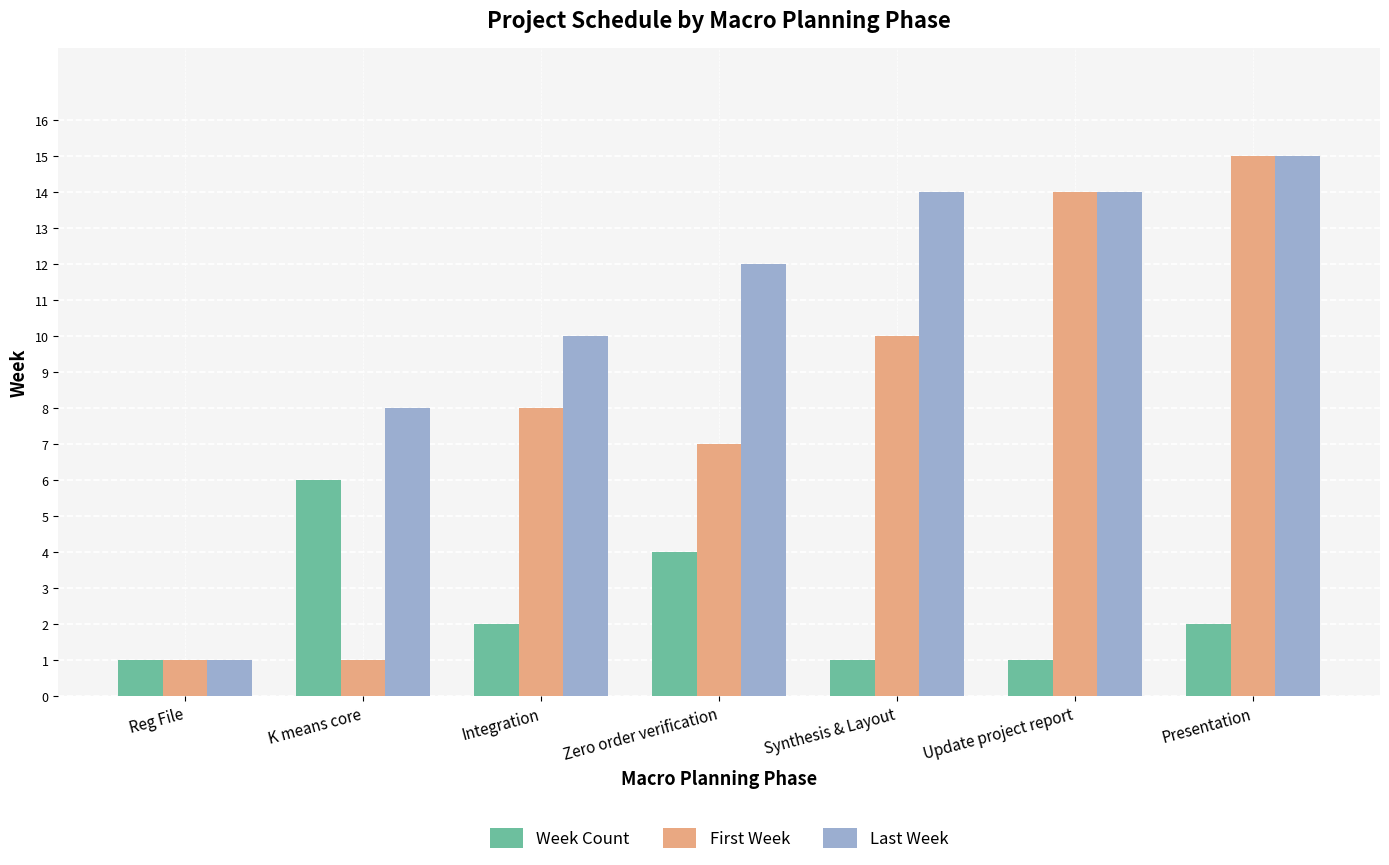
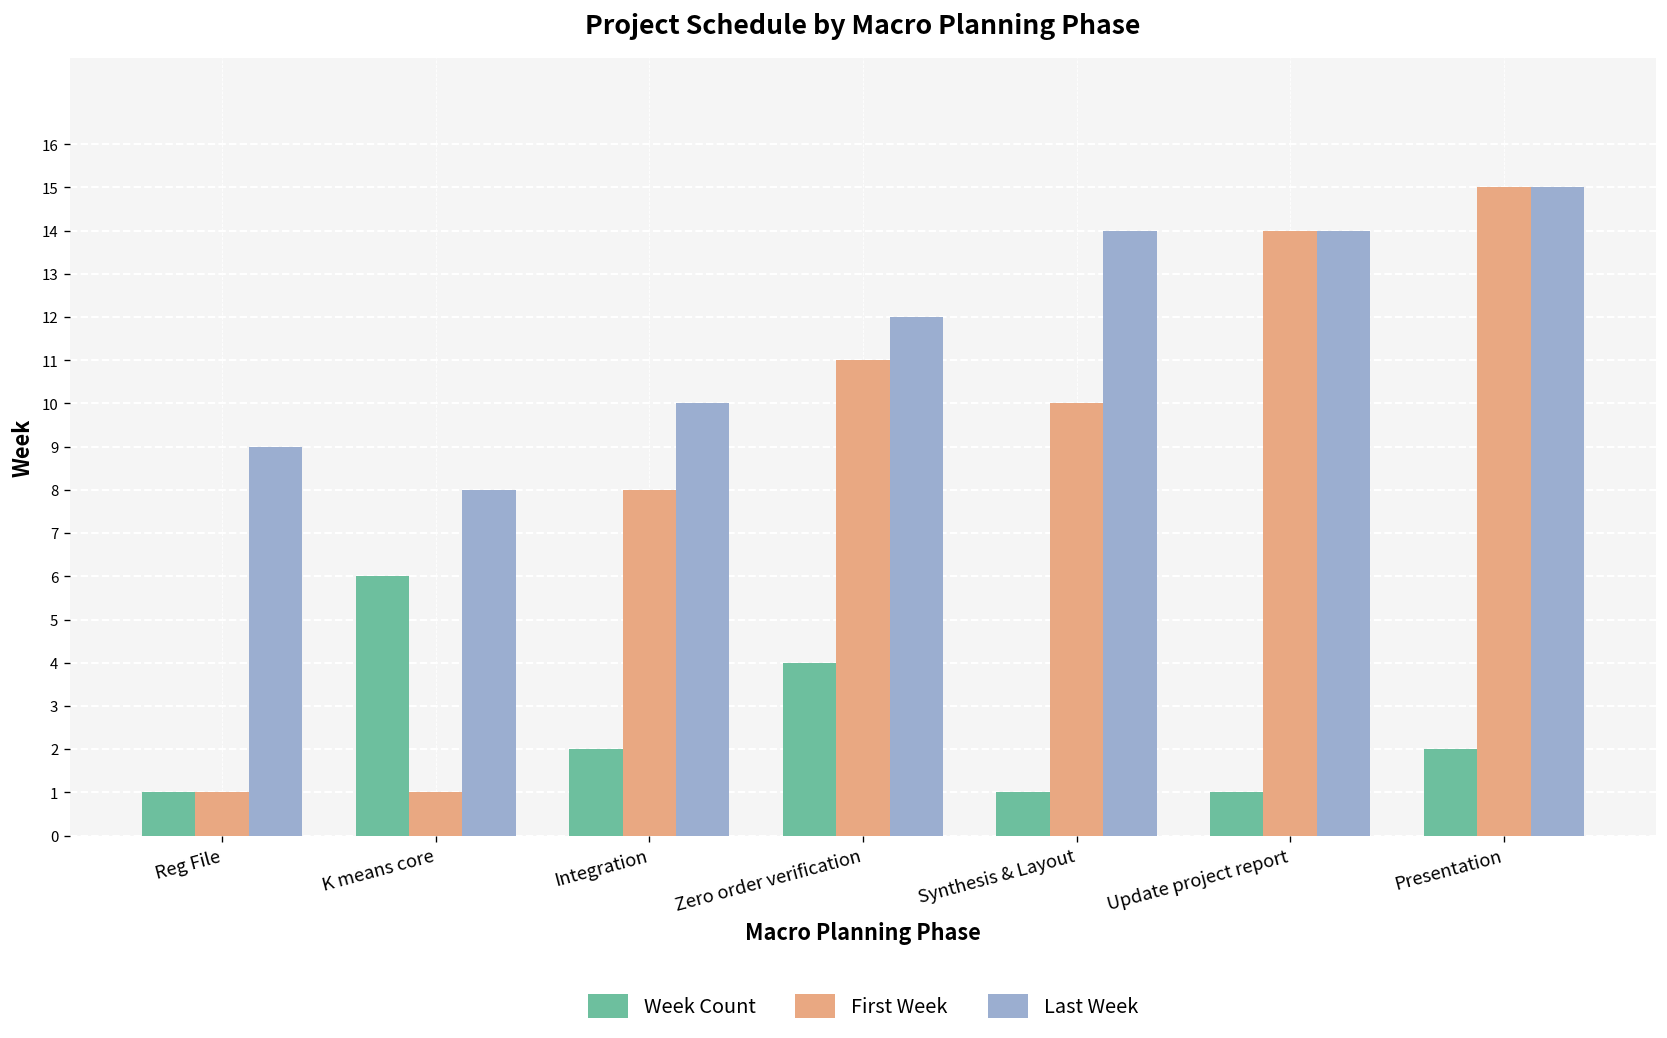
  {
    "Week Count": {
      "Reg File": 1,
      "K means core": 6,
      "Integration": 2,
      "Zero order verification": 4,
      "Synthesis & Layout": 1,
      "Update project report": 1,
      "Presentation": 2
    },
    "First Week": {
      "Reg File": 1,
      "K means core": 1,
      "Integration": 8,
-     "Zero order verification": 7,
+     "Zero order verification": 11,
      "Synthesis & Layout": 10,
      "Update project report": 14,
      "Presentation": 15
    },
    "Last Week": {
-     "Reg File": 1,
+     "Reg File": 9,
      "K means core": 8,
      "Integration": 10,
      "Zero order verification": 12,
      "Synthesis & Layout": 14,
      "Update project report": 14,
      "Presentation": 15
    }
  }
